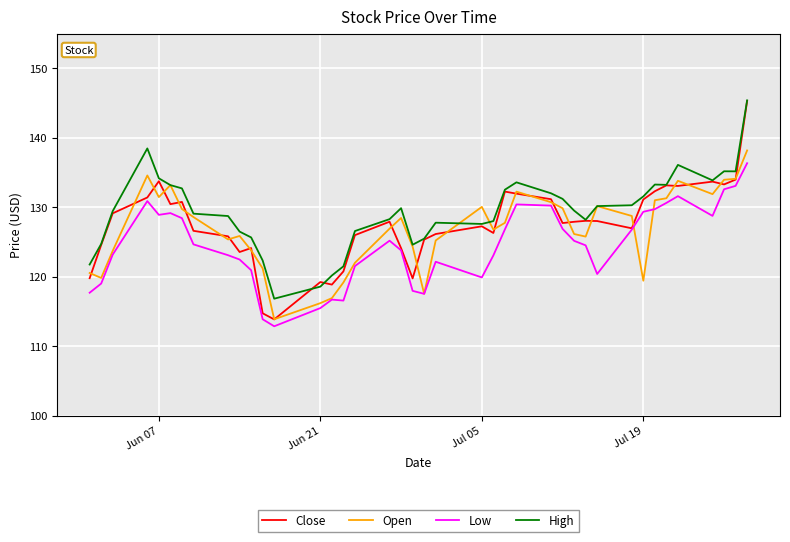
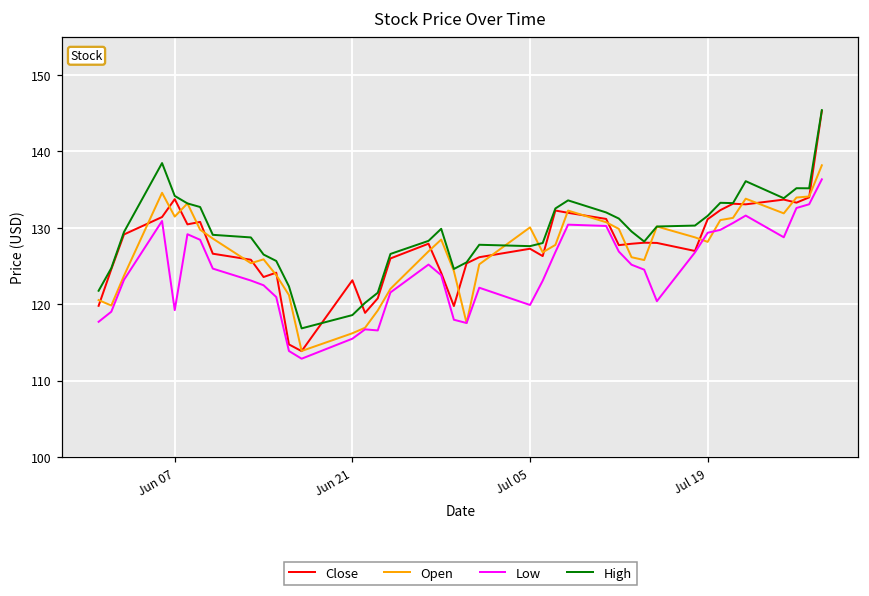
  {
    "Close": {
      "Jun 07": 134,
-     "Jun 21": 119,
+     "Jun 21": 123,
      "Jul 19": 131
    },
    "Open": {
      "Jun 07": 131,
      "Jun 21": 116,
      "Jul 05": 130,
-     "Jul 19": 119
+     "Jul 19": 128
    },
    "Low": {
-     "Jun 07": 129,
+     "Jun 07": 119,
      "Jun 21": 115,
      "Jul 05": 120,
      "Jul 19": 129
    },
    "High": {
      "Jun 07": 134,
      "Jun 21": 119,
      "Jul 19": 132
    }
  }
